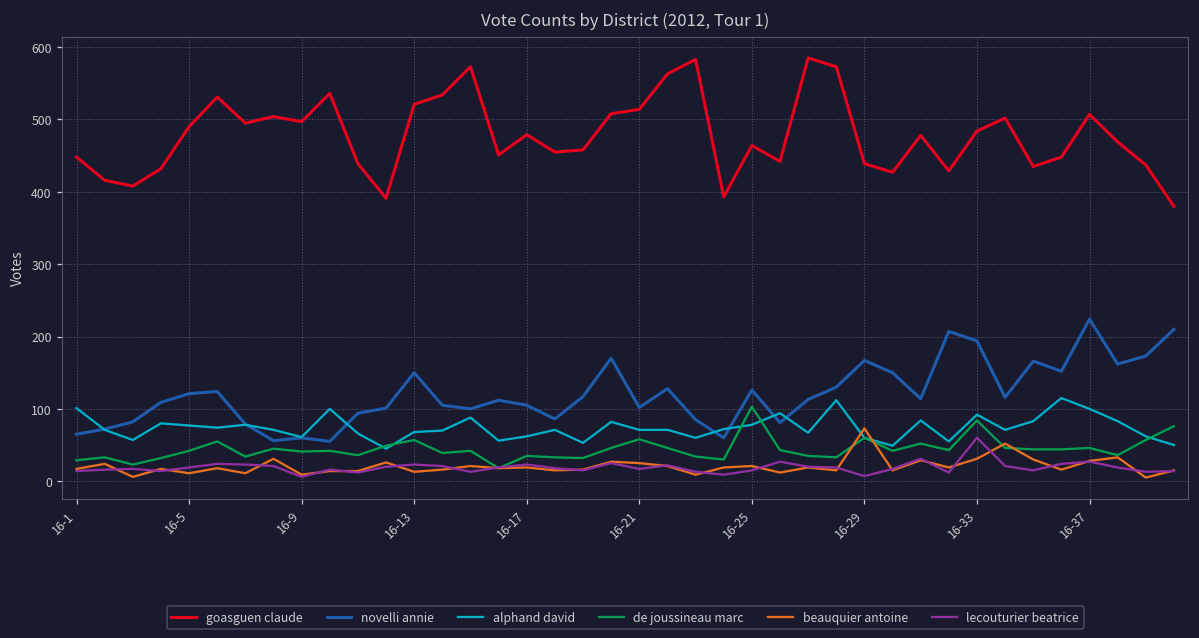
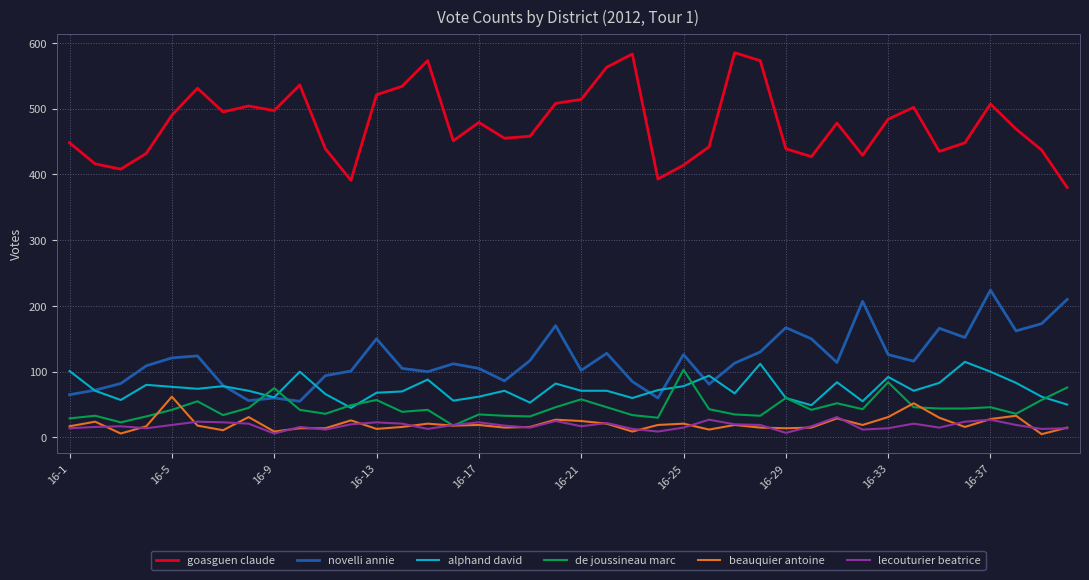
  {
    "goasguen claude": {
      "16-1": 450,
      "16-5": 490,
      "16-9": 500,
      "16-13": 520,
      "16-17": 480,
      "16-21": 510,
-     "16-25": 460,
+     "16-25": 410,
      "16-29": 440,
      "16-33": 480,
      "16-37": 510
    },
    "novelli annie": {
      "16-1": 70,
      "16-5": 120,
      "16-13": 150,
      "16-17": 110,
      "16-21": 100,
      "16-25": 130,
      "16-29": 170,
-     "16-33": 190,
+     "16-33": 130,
      "16-37": 220
    },
    "alphand david": {
      "16-1": 100,
      "16-5": 80,
      "16-13": 70,
      "16-17": 60,
      "16-21": 70,
      "16-25": 80,
      "16-33": 90,
      "16-37": 100
    },
    "de joussineau marc": {
      "16-1": 30,
      "16-5": 40,
-     "16-9": 40,
+     "16-9": 80,
      "16-13": 60,
      "16-17": 40,
      "16-21": 60,
      "16-25": 100,
      "16-33": 80,
      "16-37": 50
    },
    "beauquier antoine": {
-     "16-5": 10,
+     "16-5": 60,
      "16-13": 10,
      "16-17": 20,
      "16-21": 30,
      "16-25": 20,
-     "16-29": 70,
+     "16-29": 10,
      "16-33": 30
    },
    "lecouturier beatrice": {
      "16-5": 20,
      "16-13": 20,
      "16-17": 20,
      "16-21": 20,
      "16-25": 20,
      "16-29": 10,
-     "16-33": 60
+     "16-33": 10
    }
  }
